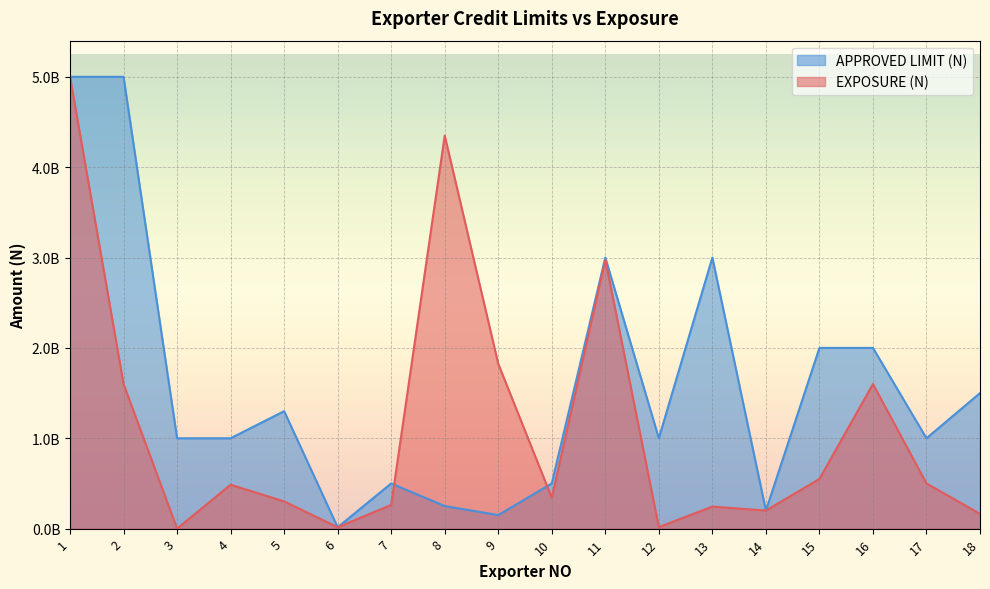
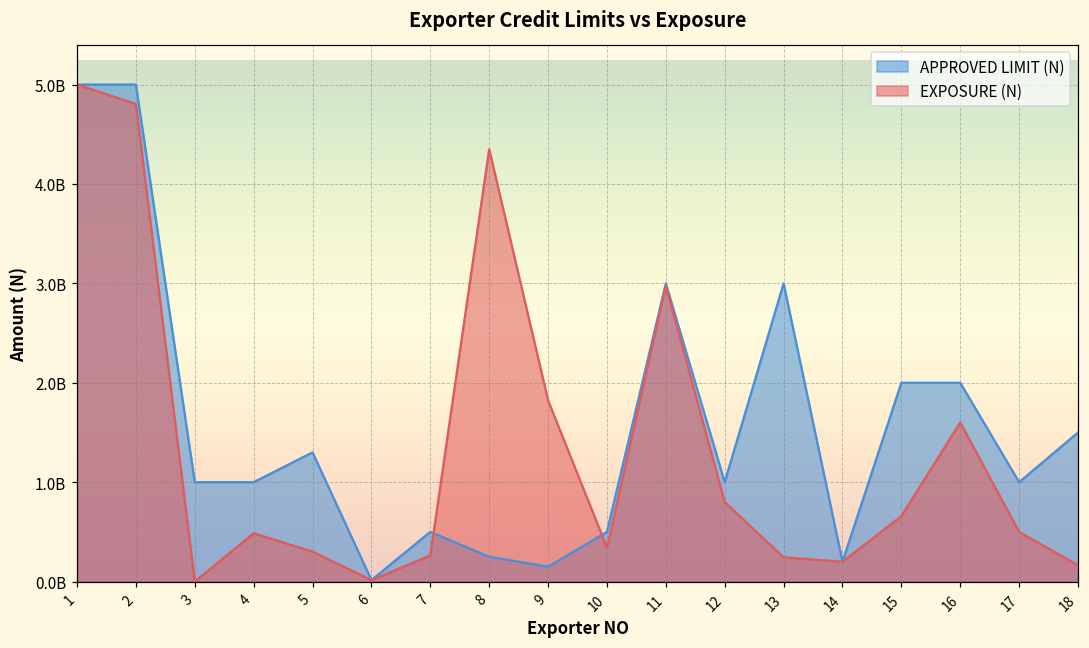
  {
    "APPROVED LIMIT (N)": {
      "2": 5000000000,
      "3": 1000000000,
      "4": 1000000000,
      "5": 1300000000,
      "7": 500000000,
      "8": 300000000,
      "9": 200000000,
      "10": 500000000,
      "12": 1000000000,
      "13": 3000000000,
      "15": 2000000000,
      "16": 2000000000,
      "17": 1000000000,
      "18": 1500000000
    },
    "EXPOSURE (N)": {
-     "2": 1600000000,
+     "2": 4800000000,
      "3": 0,
      "4": 500000000,
      "5": 300000000,
      "7": 300000000,
      "8": 4300000000,
      "9": 1800000000,
      "10": 300000000,
-     "12": 0,
+     "12": 800000000,
      "13": 200000000,
-     "15": 500000000,
+     "15": 700000000,
      "16": 1600000000,
      "17": 500000000,
      "18": 200000000
    }
  }
